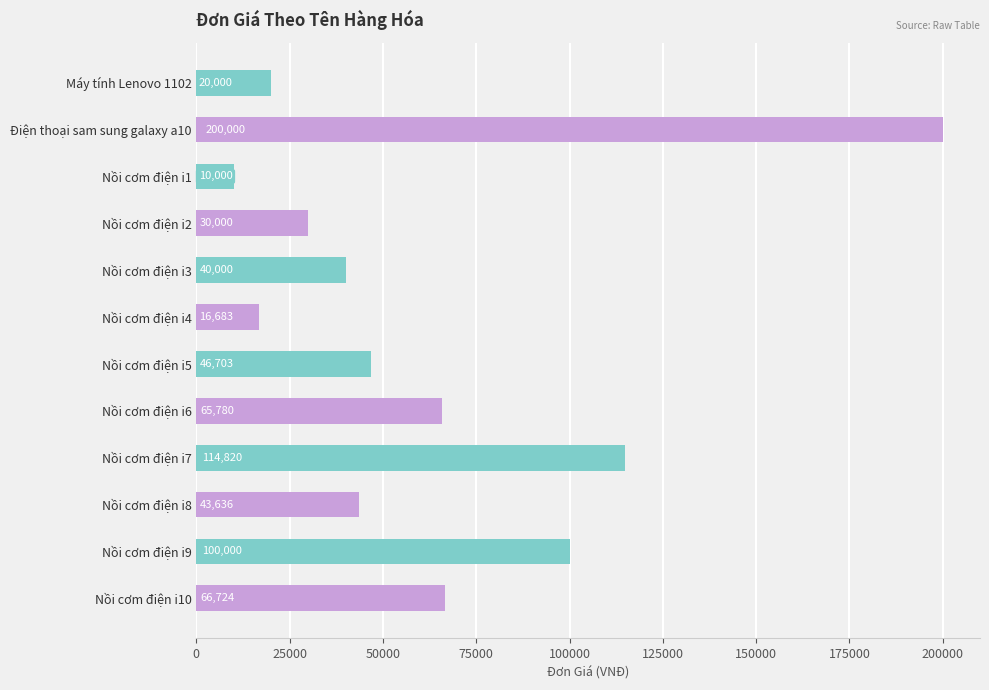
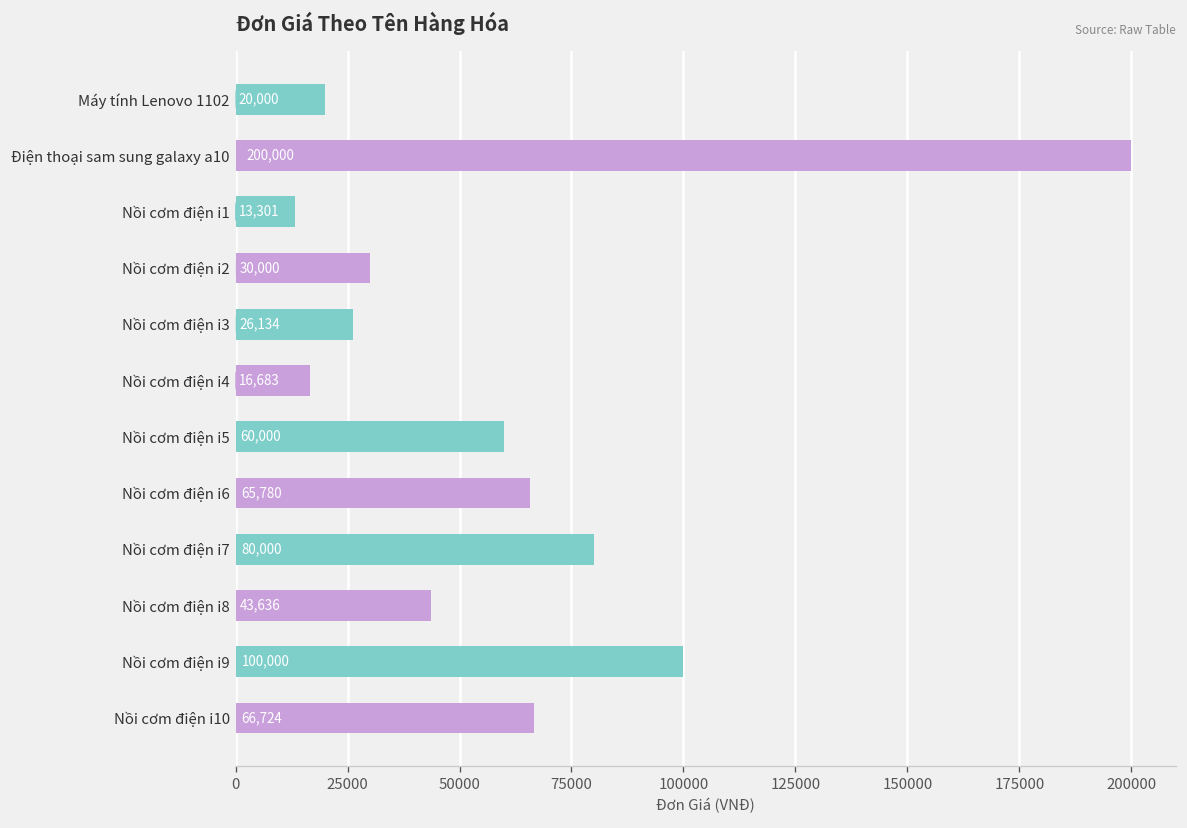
  {
-   "Nồi cơm điện i1": "10,000",
-   "Nồi cơm điện i3": "40,000",
-   "Nồi cơm điện i5": "46,703",
-   "Nồi cơm điện i7": "114,820"
+   "Nồi cơm điện i1": "13,301",
+   "Nồi cơm điện i3": "26,134",
+   "Nồi cơm điện i5": "60,000",
+   "Nồi cơm điện i7": "80,000"
  }
